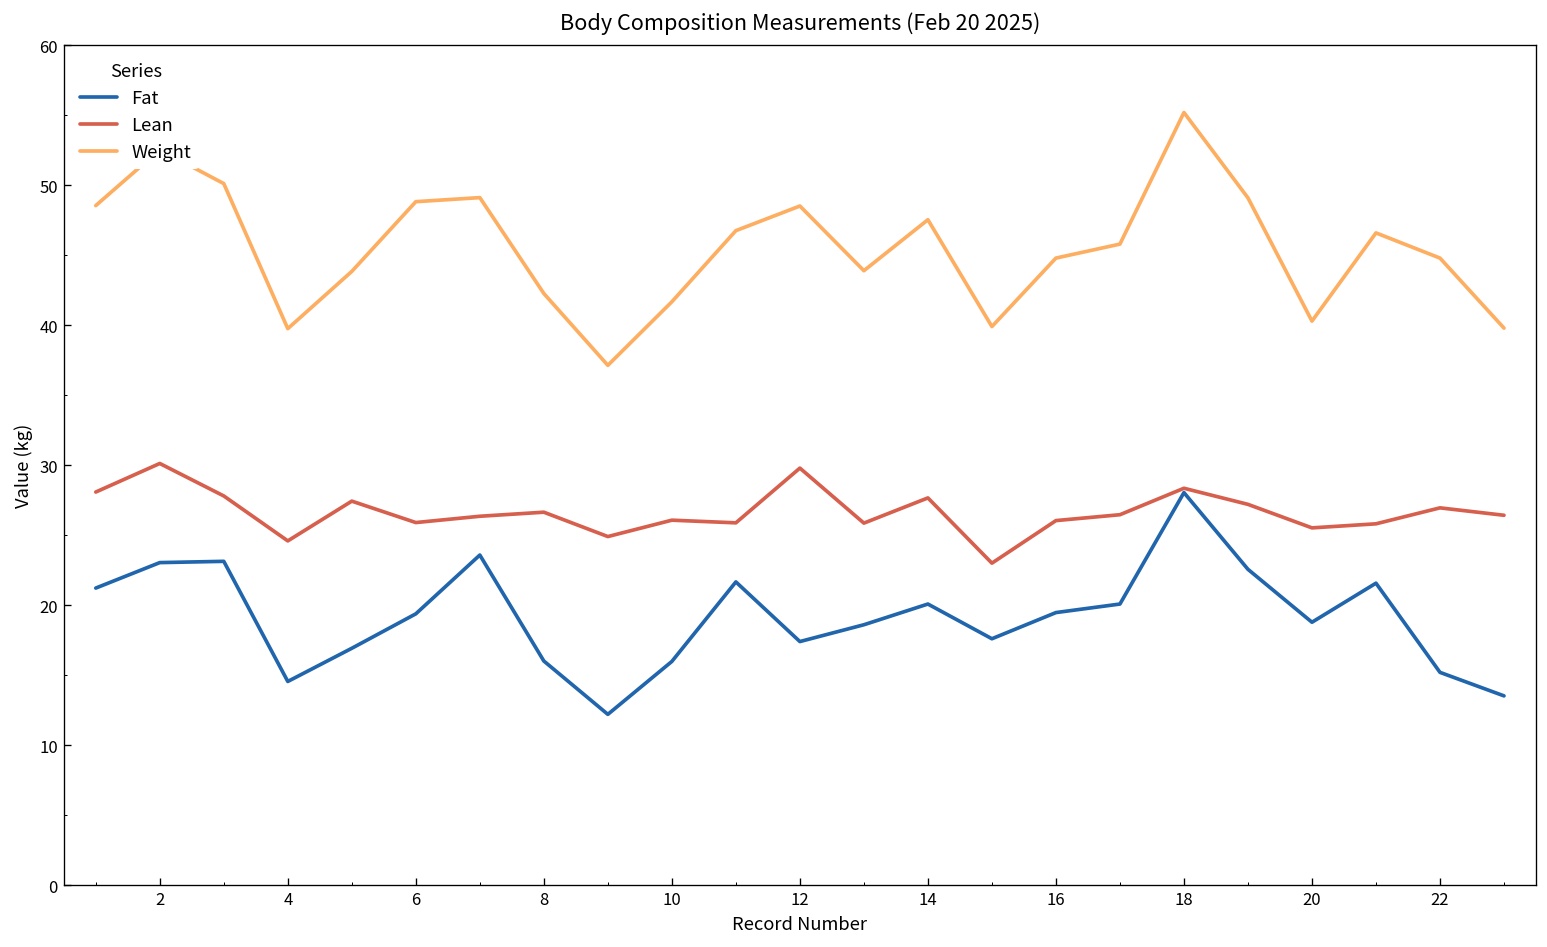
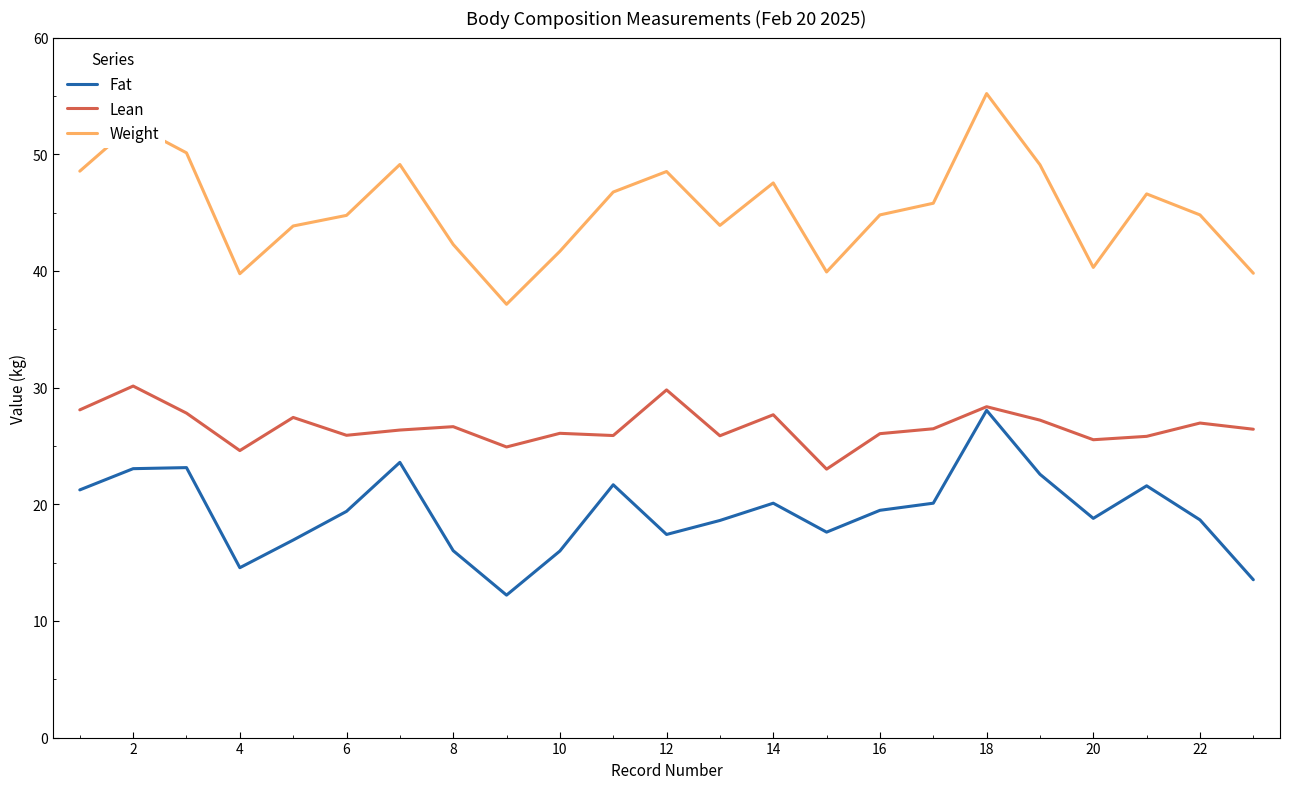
  {
    "Fat": {
      "2": 23.1,
      "4": 14.6,
      "6": 19.4,
      "8": 16.0,
      "10": 16.0,
      "12": 17.4,
      "14": 20.1,
      "16": 19.5,
      "18": 28.1,
      "20": 18.8,
-     "22": 15.2
+     "22": 18.7
    },
    "Lean": {
      "2": 30.1,
      "4": 24.6,
      "6": 25.9,
      "8": 26.7,
      "10": 26.1,
      "12": 29.8,
      "14": 27.7,
      "16": 26.1,
      "18": 28.4,
      "20": 25.5,
      "22": 27.0
    },
    "Weight": {
      "4": 39.8,
-     "6": 48.8,
+     "6": 44.8,
      "8": 42.3,
      "10": 41.7,
      "12": 48.5,
      "14": 47.5,
      "16": 44.8,
      "18": 55.2,
      "20": 40.3,
      "22": 44.8
    }
  }
